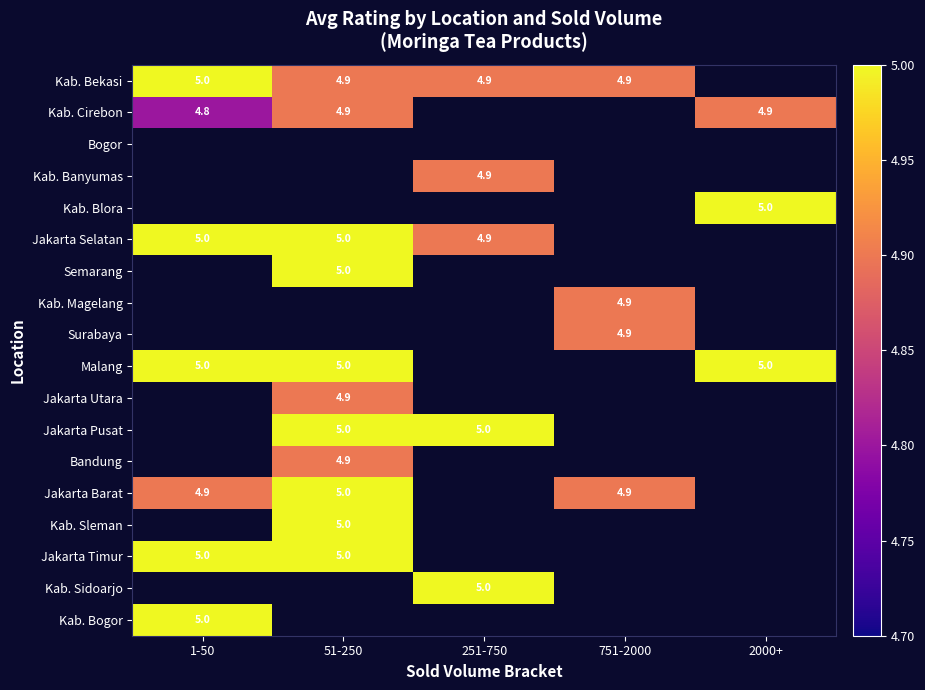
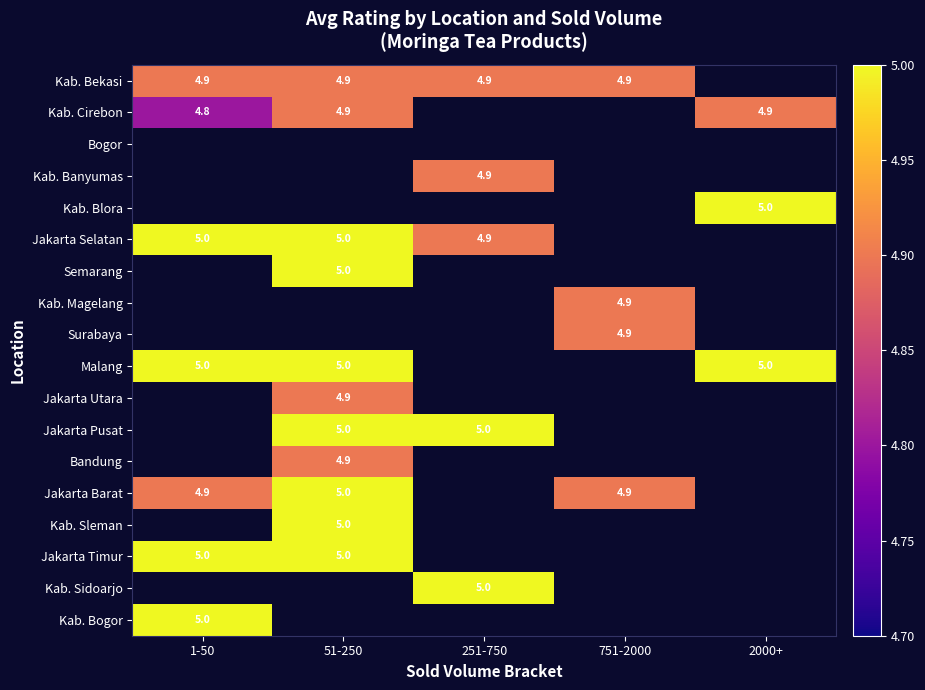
  {
    "Kab. Bekasi": {
-     "1-50": 5.0,
+     "1-50": 4.9,
      "51-250": 4.9,
      "251-750": 4.9,
      "751-2000": 4.9
    },
    "Kab. Cirebon": {
      "1-50": 4.8,
      "51-250": 4.9,
      "2000+": 4.9
    },
    "Kab. Banyumas": {
      "251-750": 4.9
    },
    "Kab. Blora": {
      "2000+": 5.0
    },
    "Jakarta Selatan": {
      "1-50": 5.0,
      "51-250": 5.0,
      "251-750": 4.9
    },
    "Semarang": {
      "51-250": 5.0
    },
    "Kab. Magelang": {
      "751-2000": 4.9
    },
    "Surabaya": {
      "751-2000": 4.9
    },
    "Malang": {
      "1-50": 5.0,
      "51-250": 5.0,
      "2000+": 5.0
    },
    "Jakarta Utara": {
      "51-250": 4.9
    },
    "Jakarta Pusat": {
      "51-250": 5.0,
      "251-750": 5.0
    },
    "Bandung": {
      "51-250": 4.9
    },
    "Jakarta Barat": {
      "1-50": 4.9,
      "51-250": 5.0,
      "751-2000": 4.9
    },
    "Kab. Sleman": {
      "51-250": 5.0
    },
    "Jakarta Timur": {
      "1-50": 5.0,
      "51-250": 5.0
    },
    "Kab. Sidoarjo": {
      "251-750": 5.0
    },
    "Kab. Bogor": {
      "1-50": 5.0
    }
  }
